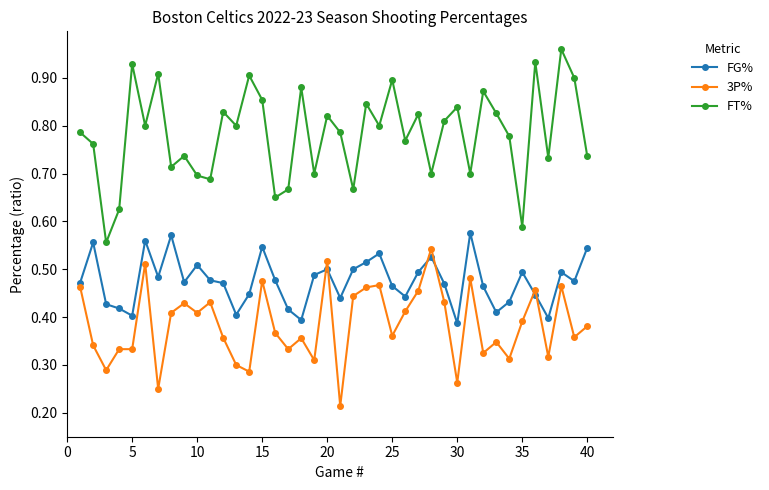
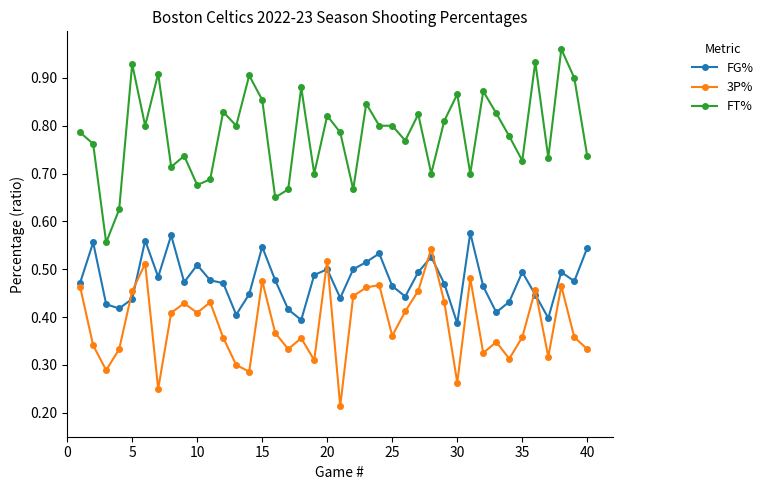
  {
    "FG%": {
-     "5": 0.40,
+     "5": 0.44,
      "10": 0.51,
      "15": 0.55,
      "20": 0.50,
      "25": 0.47,
      "30": 0.39,
      "35": 0.49,
      "40": 0.55
    },
    "3P%": {
-     "5": 0.33,
+     "5": 0.45,
      "10": 0.41,
      "15": 0.48,
      "20": 0.52,
      "25": 0.36,
      "30": 0.26,
-     "35": 0.39,
-     "40": 0.38
+     "35": 0.36,
+     "40": 0.33
    },
    "FT%": {
      "5": 0.93,
-     "10": 0.70,
+     "10": 0.68,
      "15": 0.85,
      "20": 0.82,
-     "25": 0.90,
-     "30": 0.84,
-     "35": 0.59,
+     "25": 0.80,
+     "30": 0.87,
+     "35": 0.73,
      "40": 0.74
    }
  }
